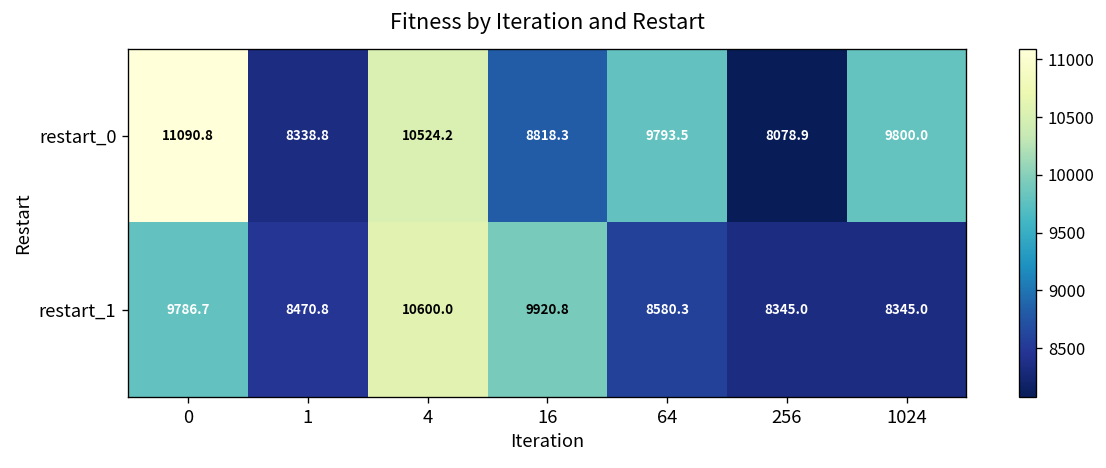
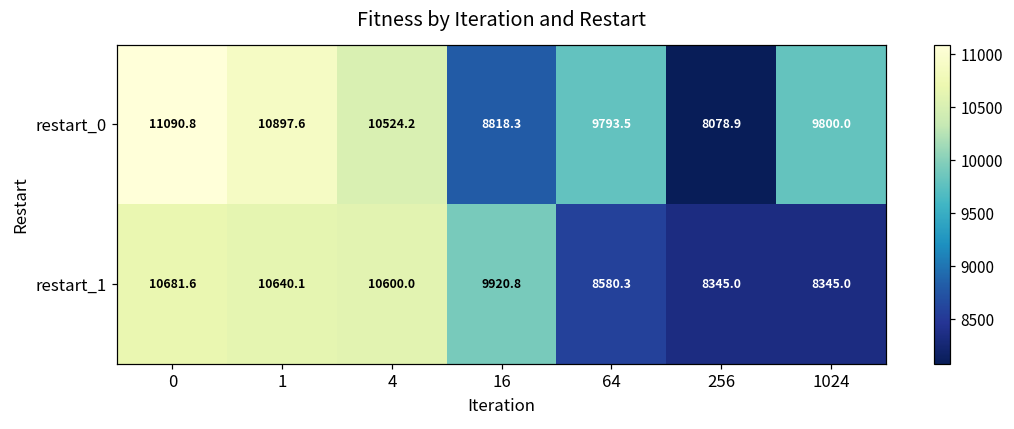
  {
    "restart_0": {
      "0": 11090.8,
-     "1": 8338.8,
+     "1": 10897.6,
      "4": 10524.2,
      "16": 8818.3,
      "64": 9793.5,
      "256": 8078.9,
      "1024": 9800.0
    },
    "restart_1": {
-     "0": 9786.7,
-     "1": 8470.8,
+     "0": 10681.6,
+     "1": 10640.1,
      "4": 10600.0,
      "16": 9920.8,
      "64": 8580.3,
      "256": 8345.0,
      "1024": 8345.0
    }
  }
